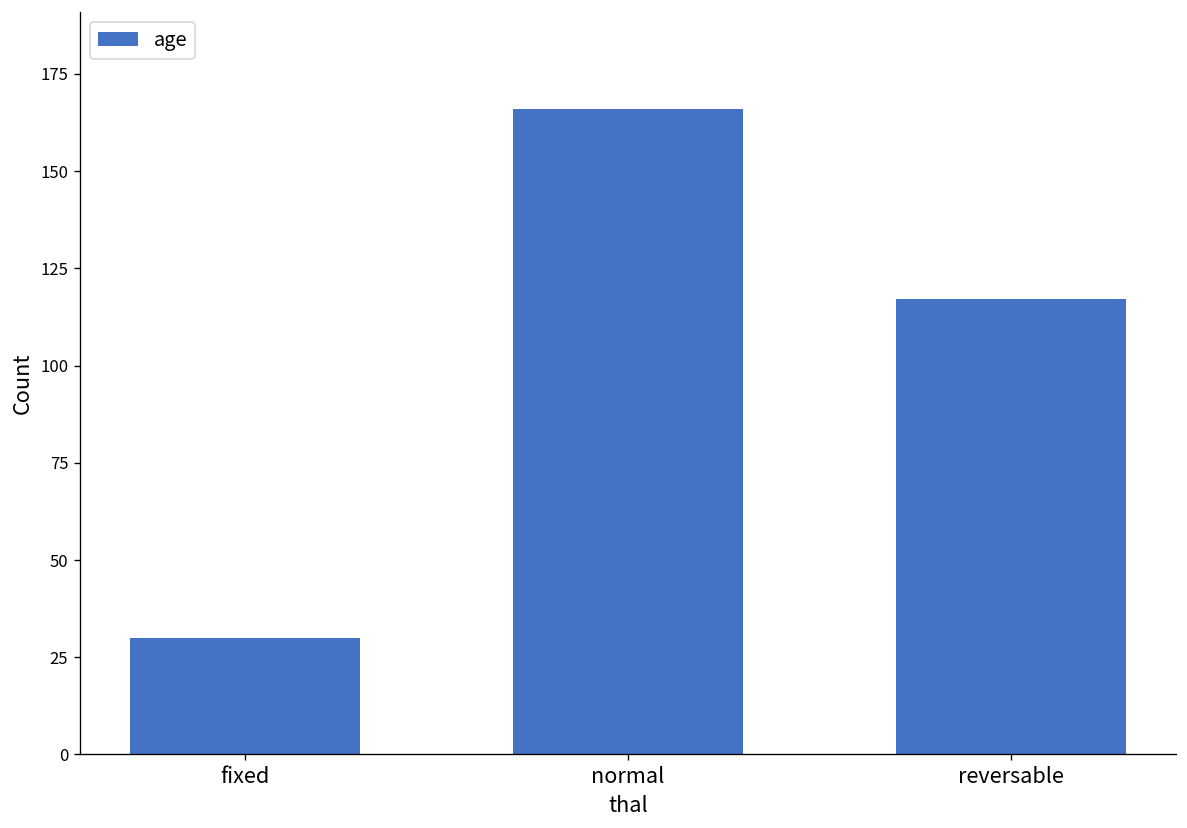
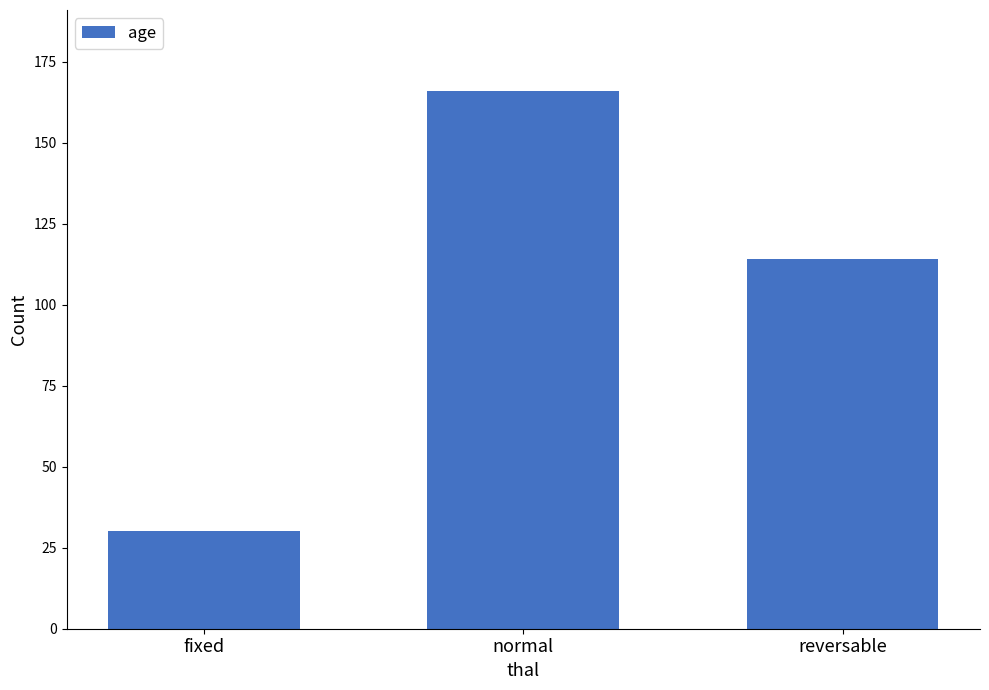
  {
    "fixed": 30,
    "normal": 166,
-   "reversable": 117
+   "reversable": 114
  }
